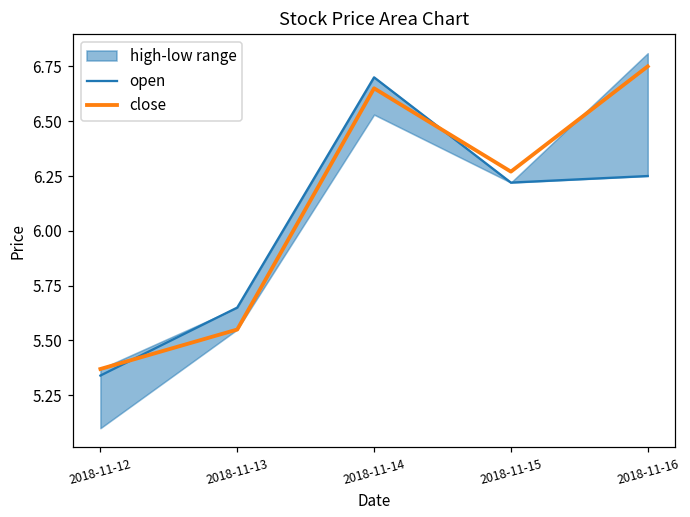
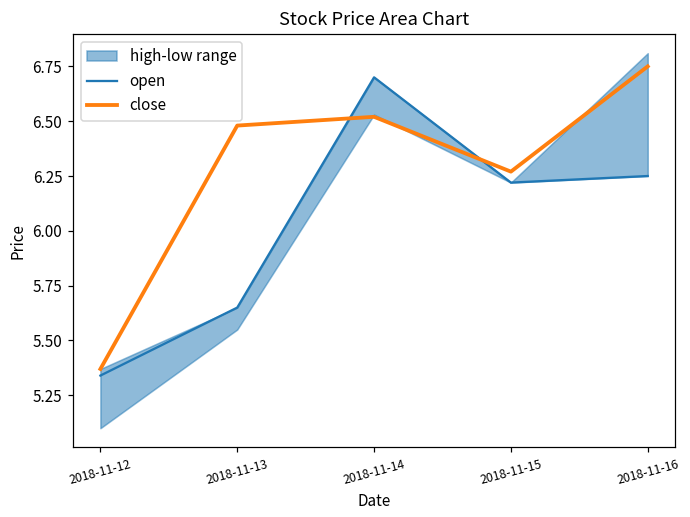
  {
    "close": {
-     "2018-11-13": 5.55,
-     "2018-11-14": 6.65,
+     "2018-11-13": 6.48,
+     "2018-11-14": 6.52,
      "2018-11-15": 6.27,
      "2018-11-16": 6.75
    }
  }
